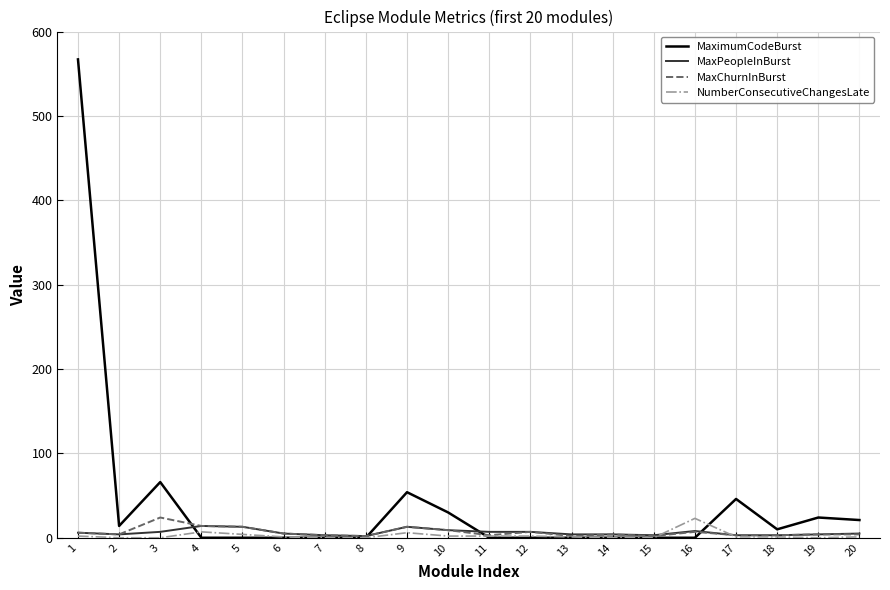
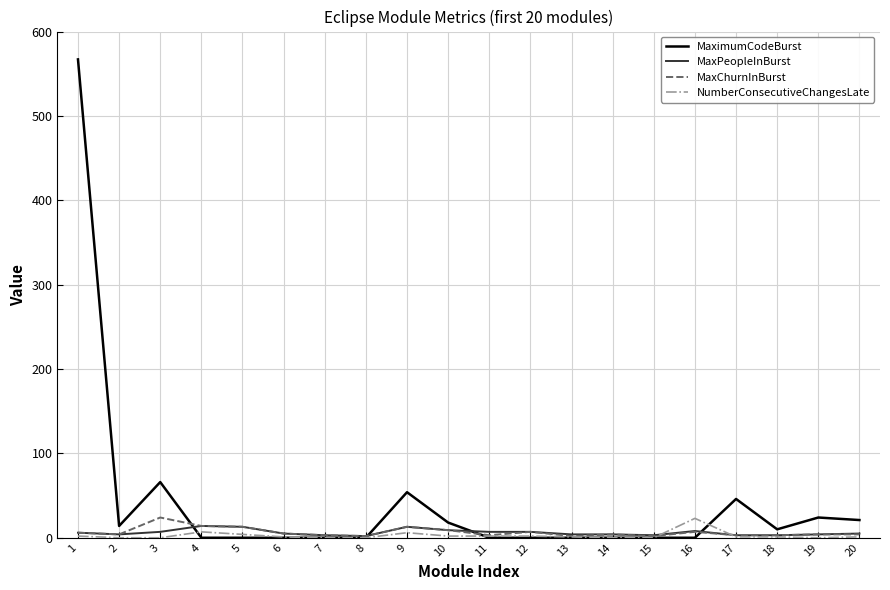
  {
    "MaximumCodeBurst": {
      "1": 570,
      "2": 10,
      "3": 70,
      "4": 0,
      "5": 0,
      "9": 50,
-     "10": 30,
+     "10": 20,
      "16": 0,
      "17": 50,
      "18": 10,
      "19": 20,
      "20": 20
    },
    "MaxPeopleInBurst": {
      "3": 10,
      "11": 10
    },
    "MaxChurnInBurst": {
      "3": 20
    },
    "NumberConsecutiveChangesLate": {
      "1": 0,
      "2": 0,
      "3": 0,
      "4": 10,
      "5": 0,
      "9": 10,
      "10": 0,
      "16": 20,
      "19": 0
    }
  }
